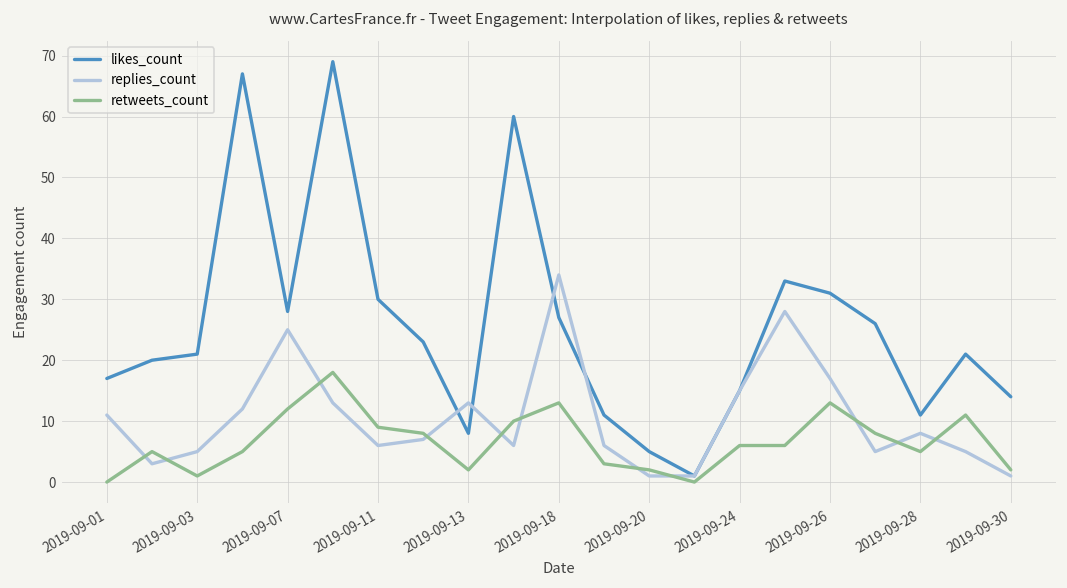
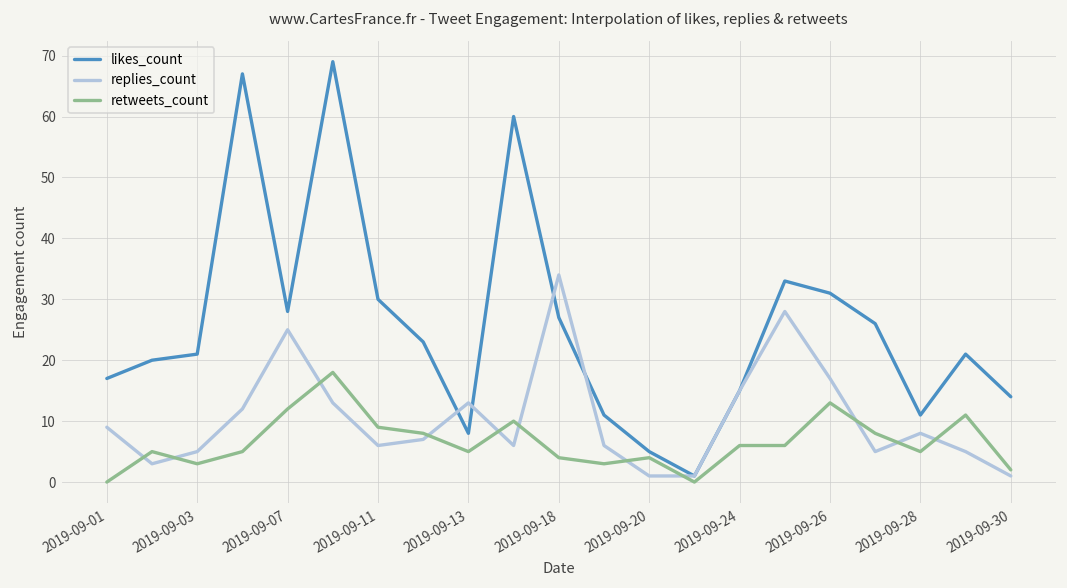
  {
    "likes_count": {
      "2019-09-01": 17,
      "2019-09-03": 21,
      "2019-09-07": 28,
      "2019-09-11": 30,
      "2019-09-13": 8,
      "2019-09-18": 27,
      "2019-09-20": 5,
      "2019-09-26": 31,
      "2019-09-28": 11,
      "2019-09-30": 14
    },
    "replies_count": {
-     "2019-09-01": 11,
+     "2019-09-01": 9,
      "2019-09-03": 5,
      "2019-09-07": 25,
      "2019-09-11": 6,
      "2019-09-13": 13,
      "2019-09-18": 34,
      "2019-09-20": 1,
      "2019-09-26": 17,
      "2019-09-28": 8,
      "2019-09-30": 1
    },
    "retweets_count": {
      "2019-09-01": 0,
-     "2019-09-03": 1,
+     "2019-09-03": 3,
      "2019-09-07": 12,
      "2019-09-11": 9,
-     "2019-09-13": 2,
-     "2019-09-18": 13,
-     "2019-09-20": 2,
+     "2019-09-13": 5,
+     "2019-09-18": 4,
+     "2019-09-20": 4,
      "2019-09-24": 6,
      "2019-09-26": 13,
      "2019-09-28": 5,
      "2019-09-30": 2
    }
  }
